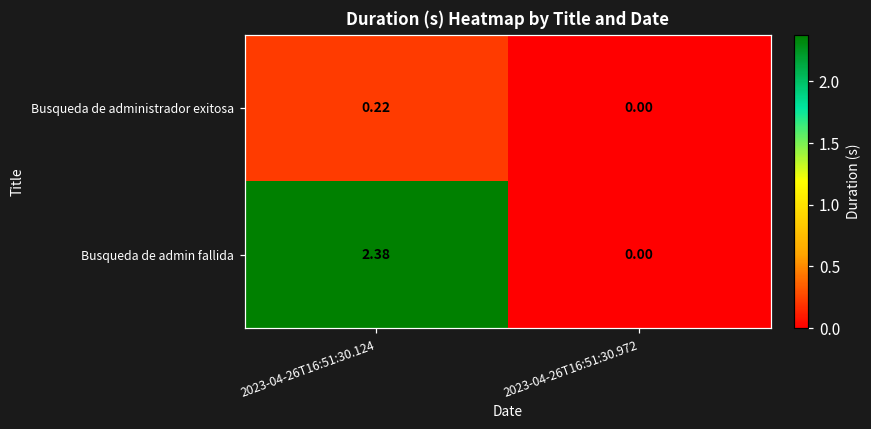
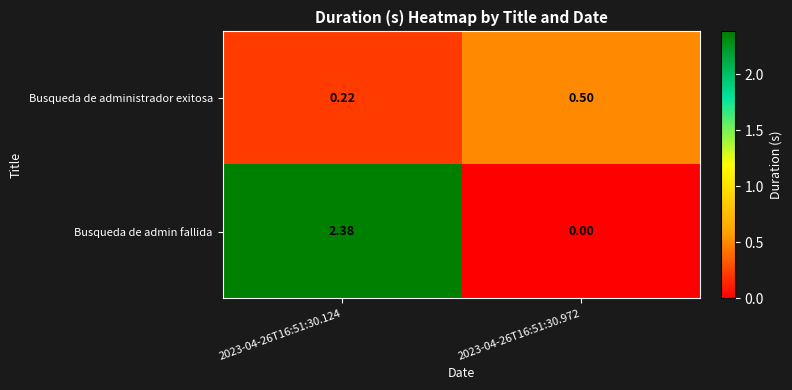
  {
    "Busqueda de administrador exitosa": {
      "2023-04-26T16:51:30.124": 0.22,
-     "2023-04-26T16:51:30.972": 0.00
+     "2023-04-26T16:51:30.972": 0.50
    },
    "Busqueda de admin fallida": {
      "2023-04-26T16:51:30.124": 2.38,
      "2023-04-26T16:51:30.972": 0.00
    }
  }
